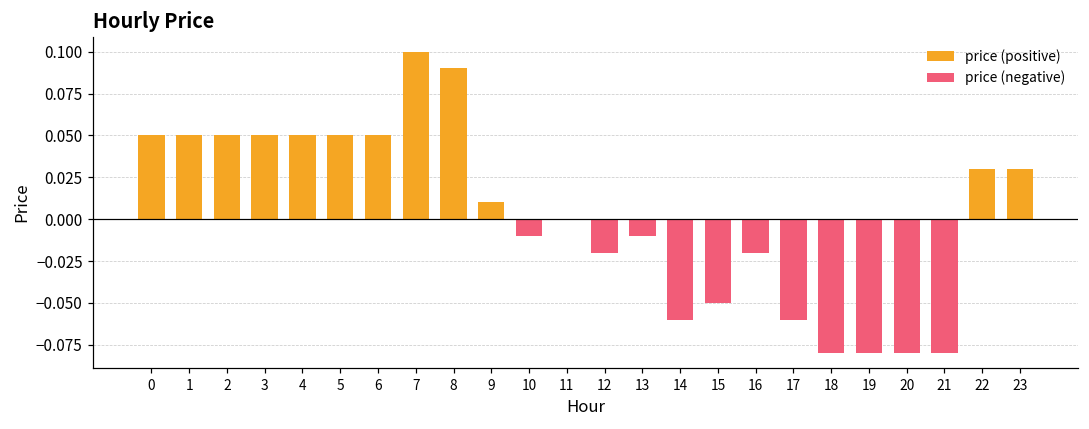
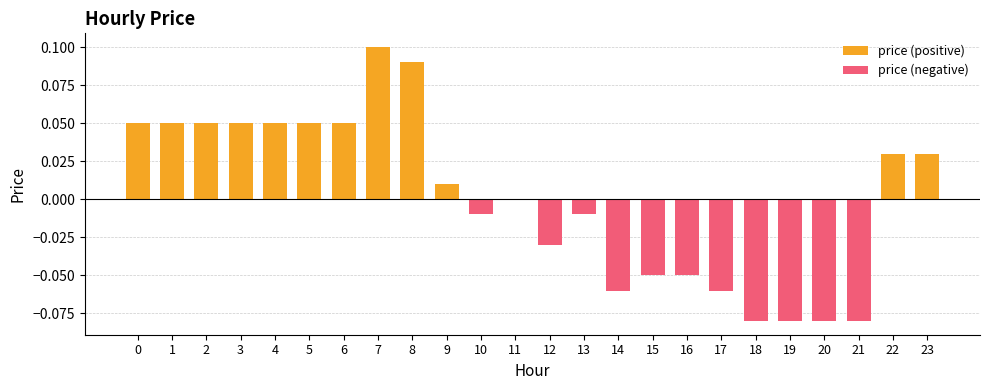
  {
    "price (positive)": {
      "0": 0.05,
      "1": 0.05,
      "2": 0.05,
      "3": 0.05,
      "4": 0.05,
      "5": 0.05,
      "6": 0.05,
      "7": 0.10,
      "8": 0.09,
      "9": 0.01,
      "11": 0.00,
      "22": 0.03,
      "23": 0.03
    },
    "price (negative)": {
      "10": -0.01,
-     "12": -0.02,
+     "12": -0.03,
      "13": -0.01,
      "14": -0.06,
      "15": -0.05,
-     "16": -0.02,
+     "16": -0.05,
      "17": -0.06,
      "18": -0.08,
      "19": -0.08,
      "20": -0.08,
      "21": -0.08
    }
  }
